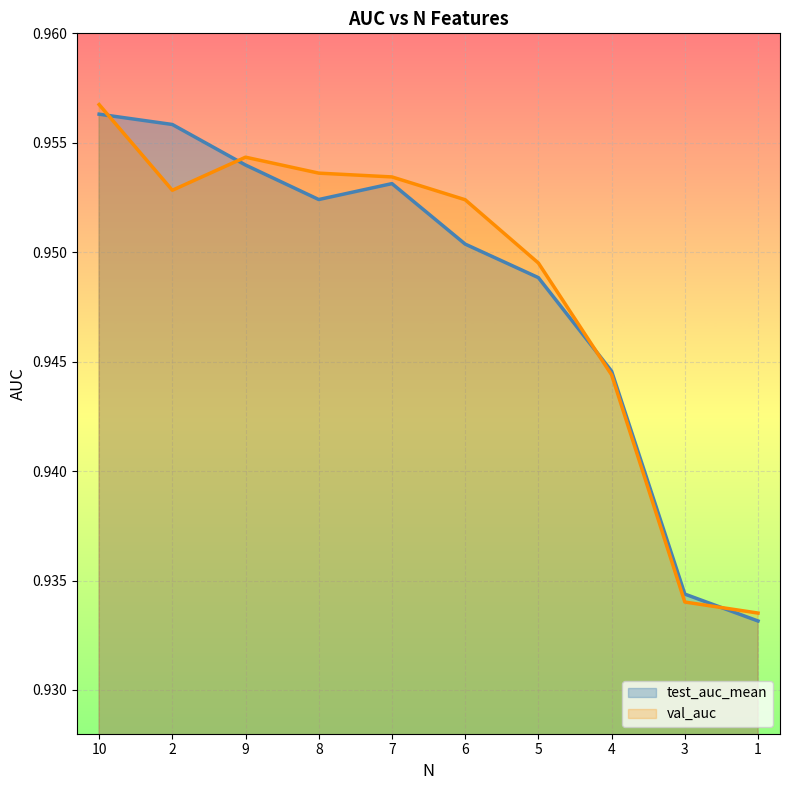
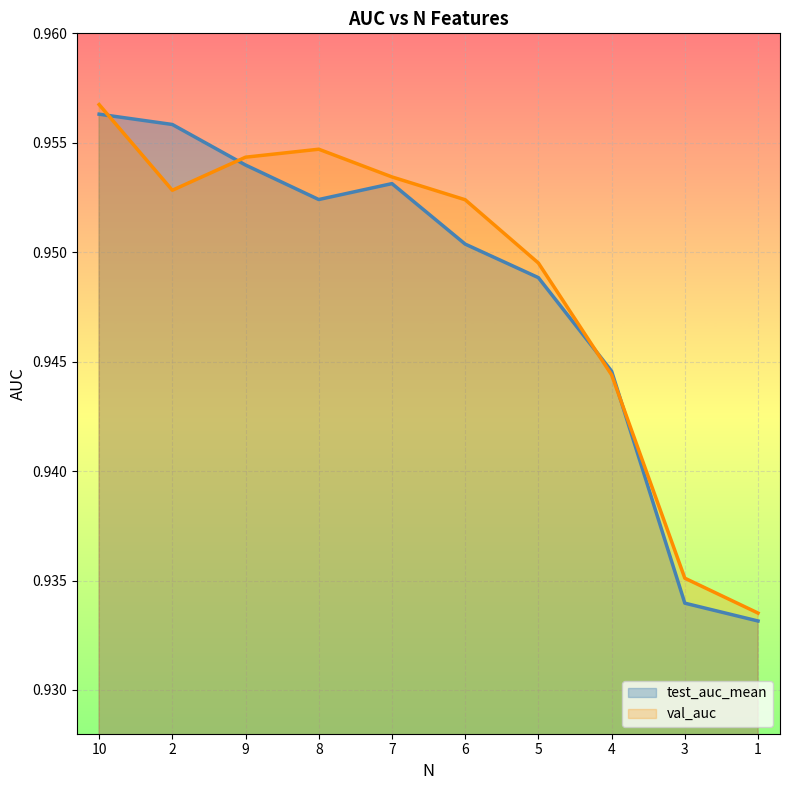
  {
    "test_auc_mean": {
      "10": 0.9563,
      "2": 0.9558,
      "9": 0.9540,
      "8": 0.9524,
      "7": 0.9531,
      "6": 0.9504,
      "5": 0.9488,
      "4": 0.9446,
-     "3": 0.9344,
+     "3": 0.9340,
      "1": 0.9332
    },
    "val_auc": {
      "10": 0.9567,
      "2": 0.9528,
      "9": 0.9543,
-     "8": 0.9536,
+     "8": 0.9547,
      "7": 0.9534,
      "6": 0.9524,
      "5": 0.9495,
      "4": 0.9444,
-     "3": 0.9340,
+     "3": 0.9351,
      "1": 0.9335
    }
  }
